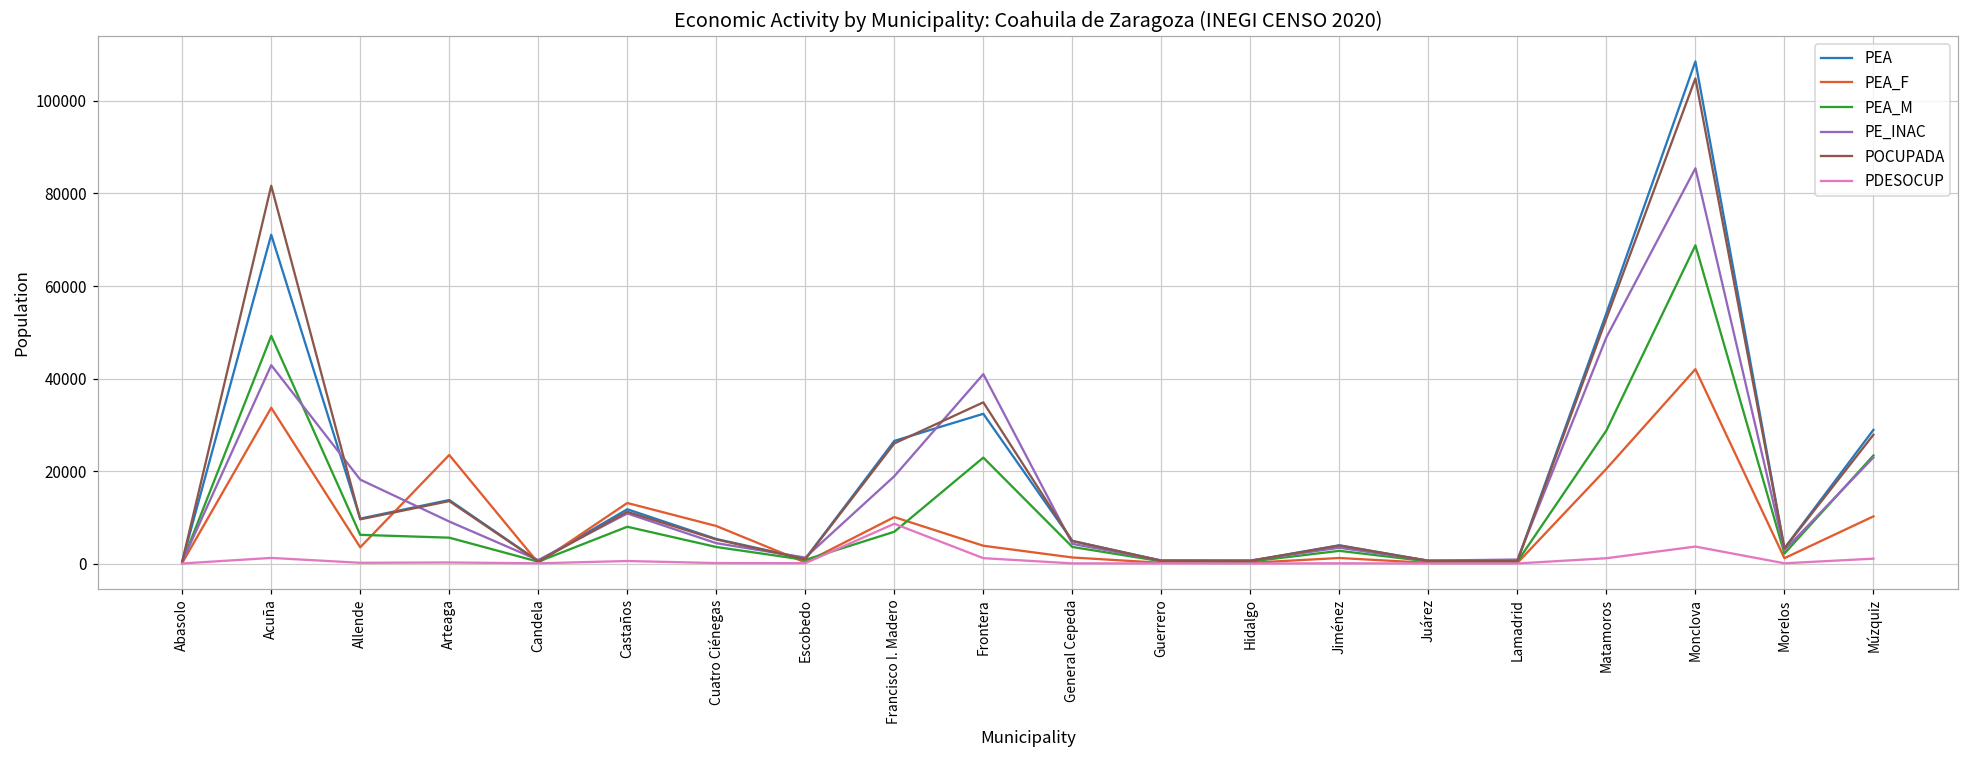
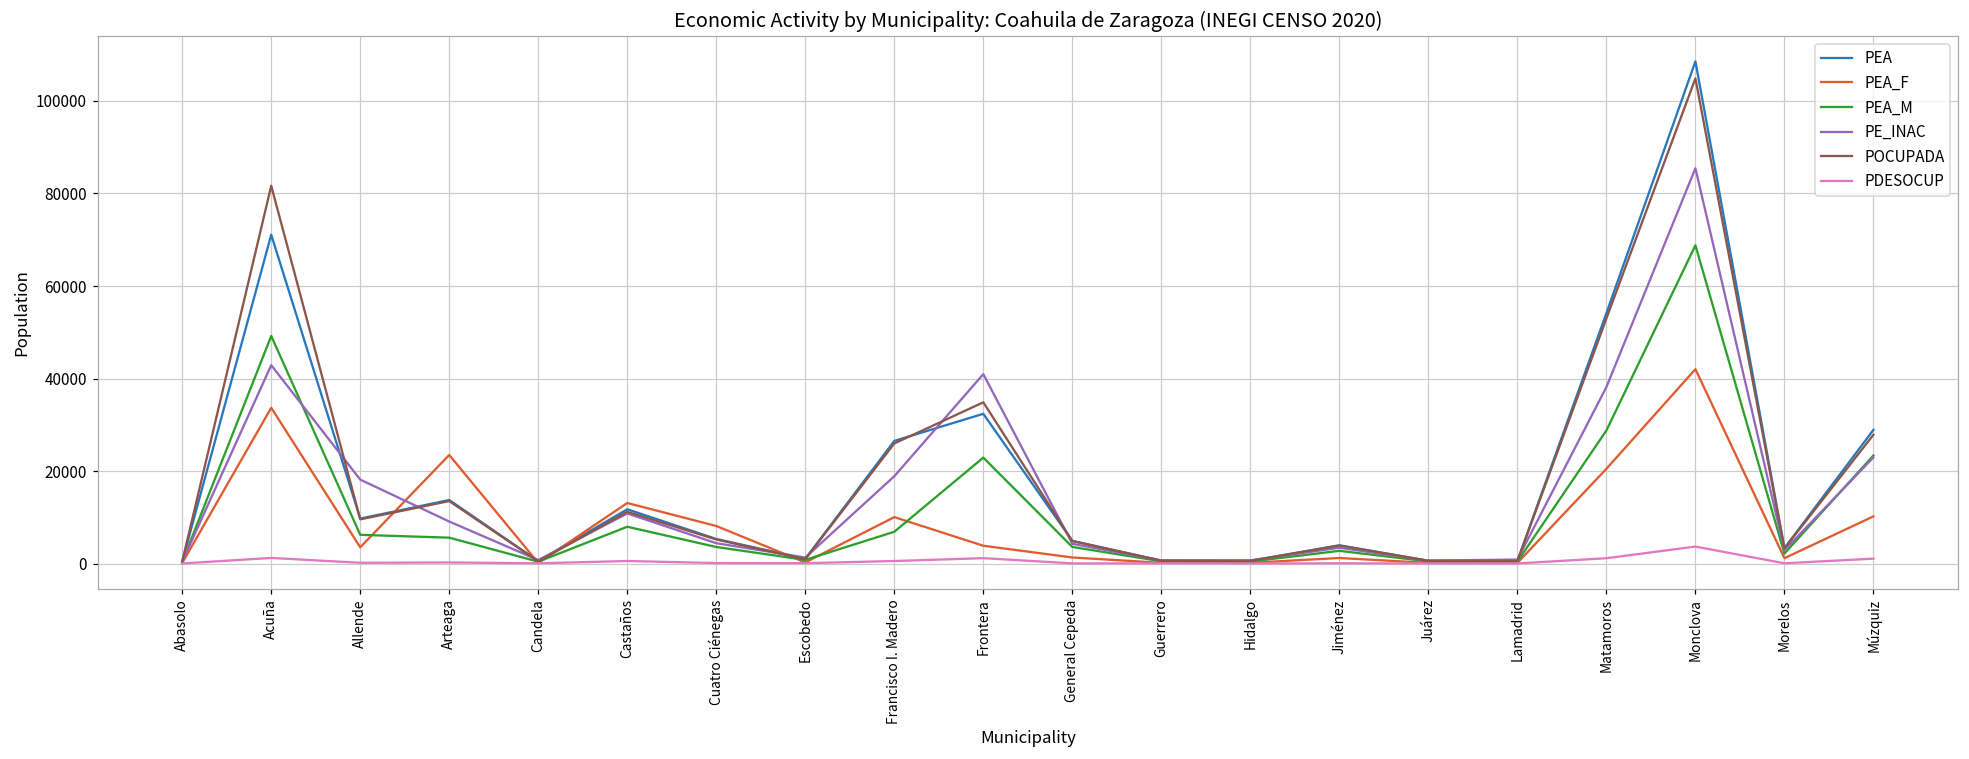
  {
    "PEA": {
      "Acuña": 71000,
      "Frontera": 32000,
      "Matamoros": 54000,
      "Monclova": 109000,
      "Múzquiz": 29000
    },
    "PEA_F": {
      "Acuña": 34000,
      "Allende": 4000,
      "Arteaga": 23000,
      "Castaños": 13000,
      "Cuatro Ciénegas": 8000,
      "Francisco I. Madero": 10000,
      "Frontera": 4000,
      "General Cepeda": 1000,
      "Jiménez": 1000,
      "Matamoros": 20000,
      "Monclova": 42000,
      "Morelos": 1000,
      "Múzquiz": 10000
    },
    "PEA_M": {
      "Acuña": 49000,
      "Allende": 6000,
      "Arteaga": 6000,
      "Castaños": 8000,
      "Cuatro Ciénegas": 4000,
      "Francisco I. Madero": 7000,
      "Frontera": 23000,
      "General Cepeda": 4000,
      "Jiménez": 3000,
      "Matamoros": 29000,
      "Monclova": 69000,
      "Morelos": 2000
    },
    "PE_INAC": {
      "Acuña": 43000,
      "Allende": 18000,
      "Arteaga": 9000,
      "Cuatro Ciénegas": 4000,
      "Francisco I. Madero": 19000,
      "Frontera": 41000,
-     "Matamoros": 49000,
+     "Matamoros": 38000,
      "Monclova": 85000
    },
    "POCUPADA": {
      "Acuña": 82000,
      "Frontera": 35000,
      "Matamoros": 53000,
      "Monclova": 105000,
      "Múzquiz": 28000
    },
    "PDESOCUP": {
      "Acuña": 1000,
      "Allende": 0,
      "Arteaga": 0,
      "Castaños": 1000,
      "Cuatro Ciénegas": 0,
-     "Francisco I. Madero": 9000,
+     "Francisco I. Madero": 1000,
      "Frontera": 1000,
      "General Cepeda": 0,
      "Jiménez": 0,
      "Matamoros": 1000,
      "Monclova": 4000,
      "Morelos": 0,
      "Múzquiz": 1000
    }
  }
